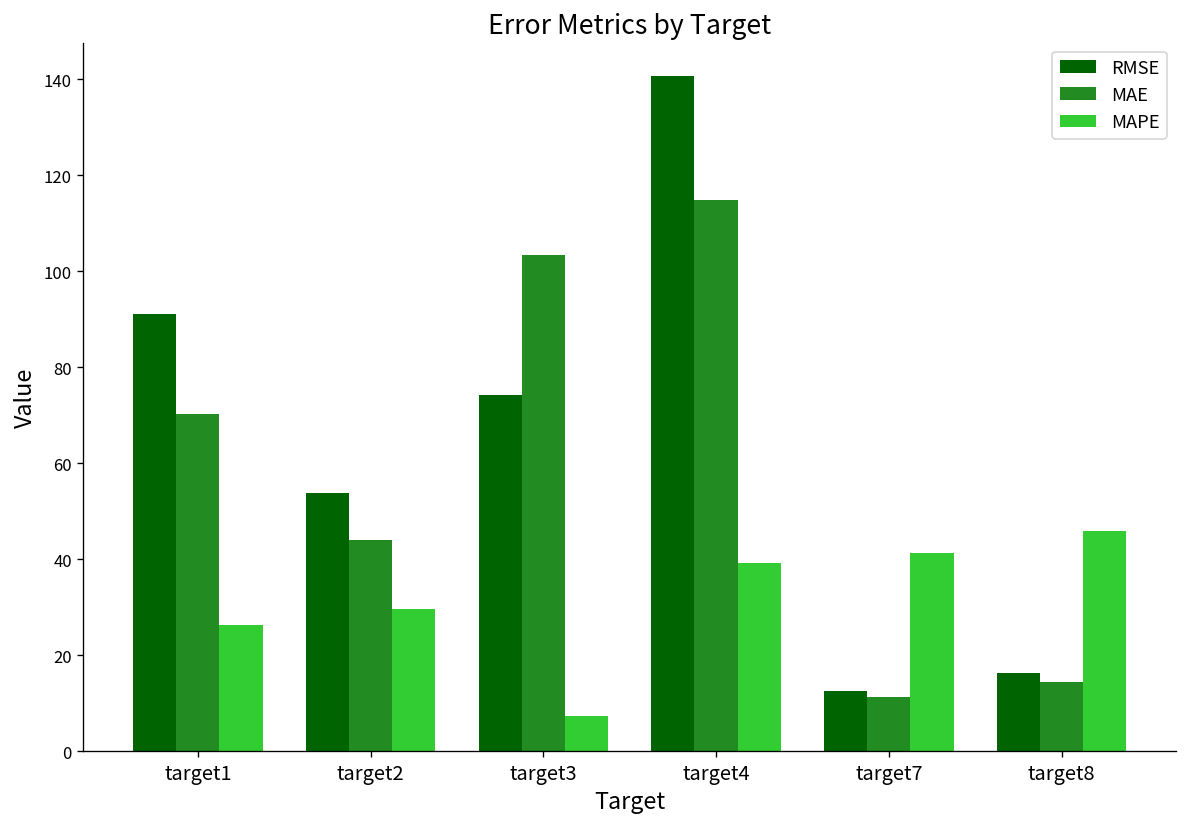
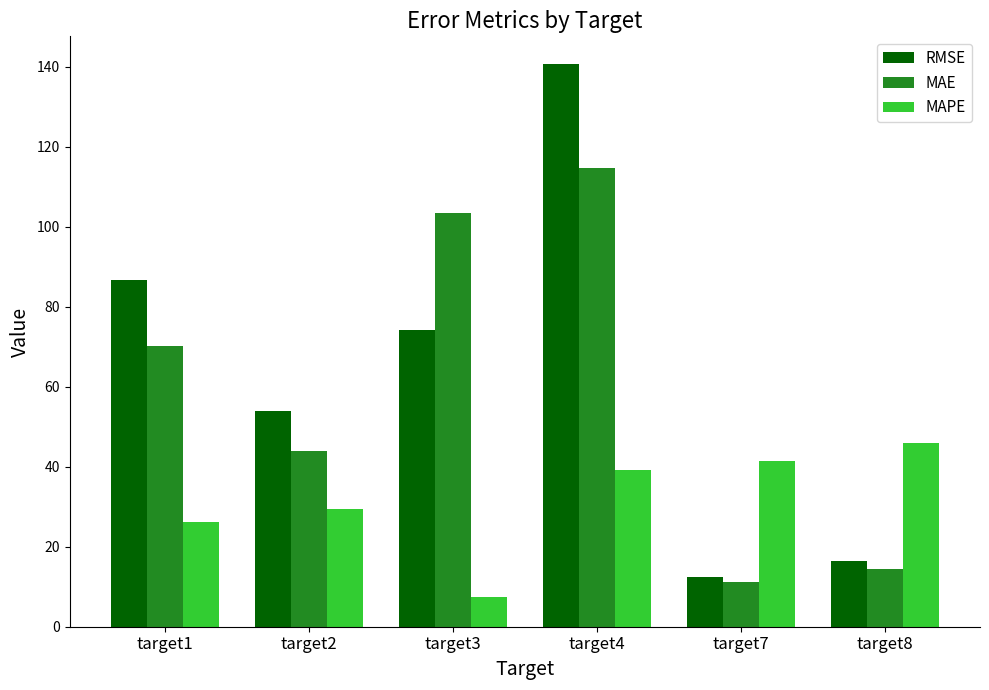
  {
    "RMSE": {
-     "target1": 91,
+     "target1": 87,
      "target2": 54,
      "target3": 74,
      "target4": 141,
      "target7": 13,
      "target8": 16
    },
    "MAE": {
      "target1": 70,
      "target2": 44,
      "target3": 103,
      "target4": 115,
      "target7": 11,
      "target8": 14
    },
    "MAPE": {
      "target1": 26,
      "target2": 30,
      "target3": 7,
      "target4": 39,
      "target7": 41,
      "target8": 46
    }
  }
